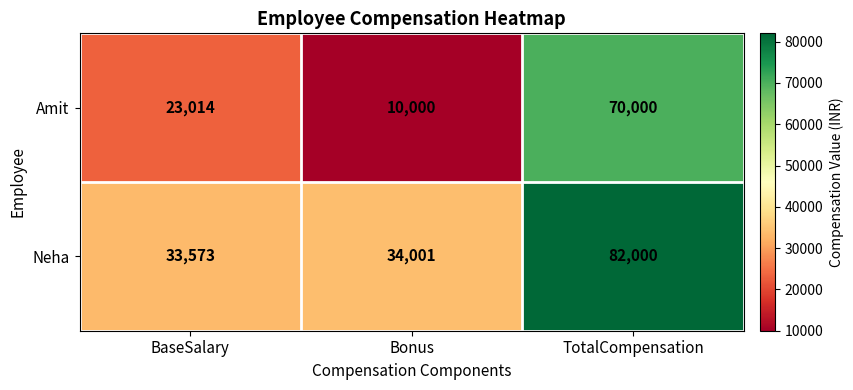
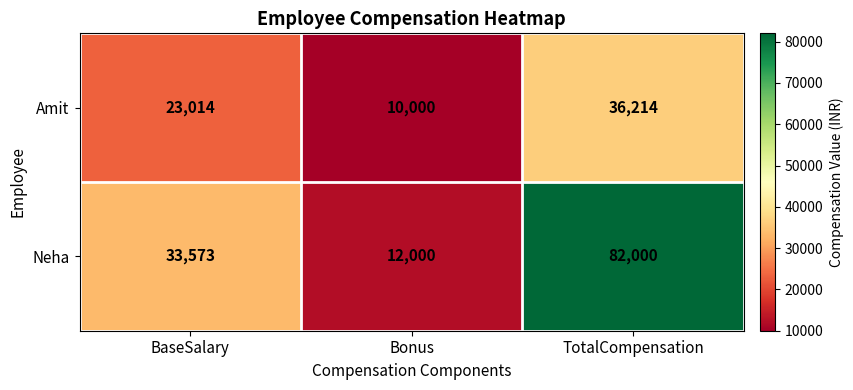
  {
    "Amit": {
      "BaseSalary": "23,014",
      "Bonus": "10,000",
-     "TotalCompensation": "70,000"
+     "TotalCompensation": "36,214"
    },
    "Neha": {
      "BaseSalary": "33,573",
-     "Bonus": "34,001",
+     "Bonus": "12,000",
      "TotalCompensation": "82,000"
    }
  }
